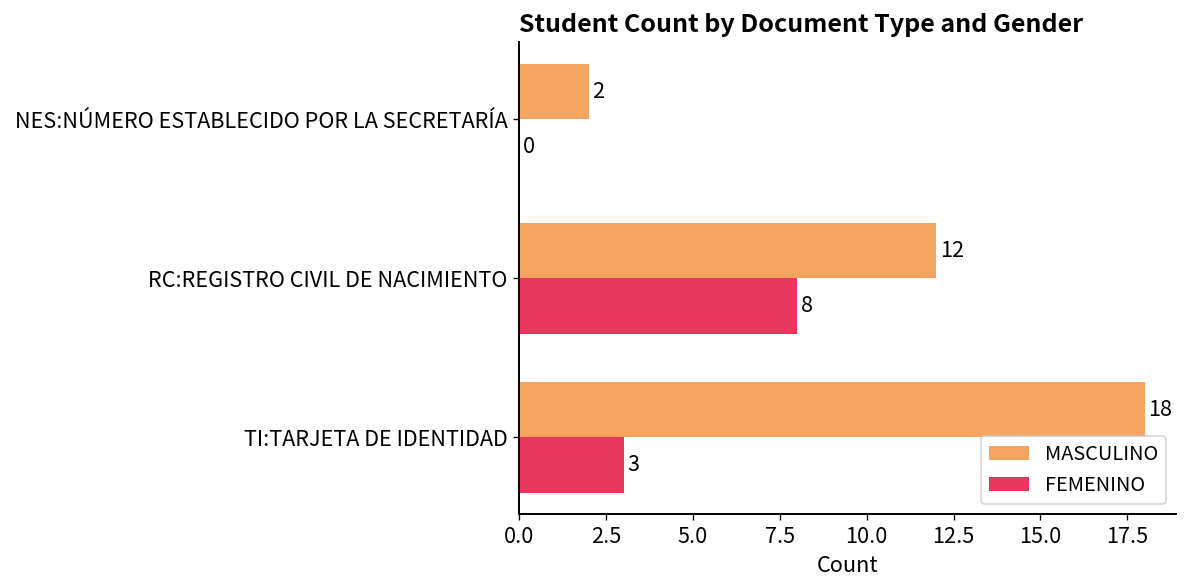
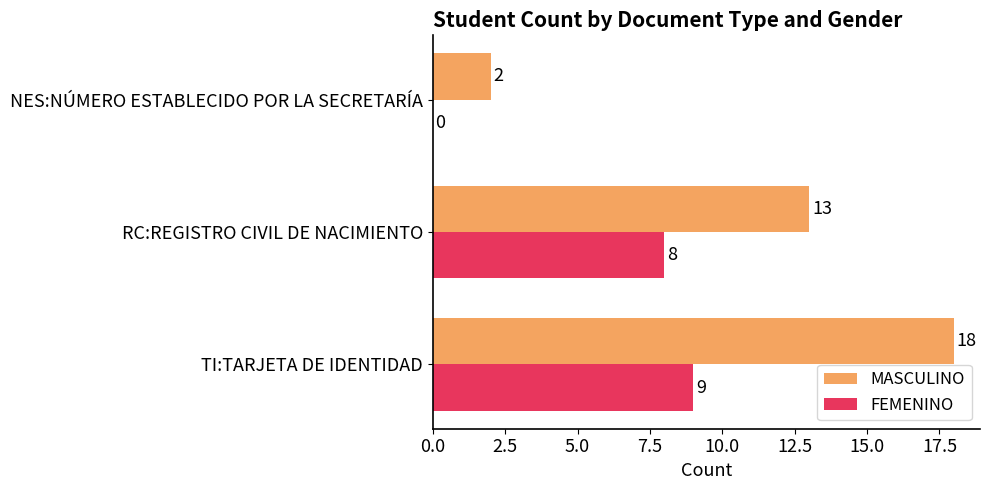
  {
    "MASCULINO": {
      "NES:NÚMERO ESTABLECIDO POR LA SECRETARÍA": 2,
-     "RC:REGISTRO CIVIL DE NACIMIENTO": 12,
+     "RC:REGISTRO CIVIL DE NACIMIENTO": 13,
      "TI:TARJETA DE IDENTIDAD": 18
    },
    "FEMENINO": {
      "NES:NÚMERO ESTABLECIDO POR LA SECRETARÍA": 0,
      "RC:REGISTRO CIVIL DE NACIMIENTO": 8,
-     "TI:TARJETA DE IDENTIDAD": 3
+     "TI:TARJETA DE IDENTIDAD": 9
    }
  }
